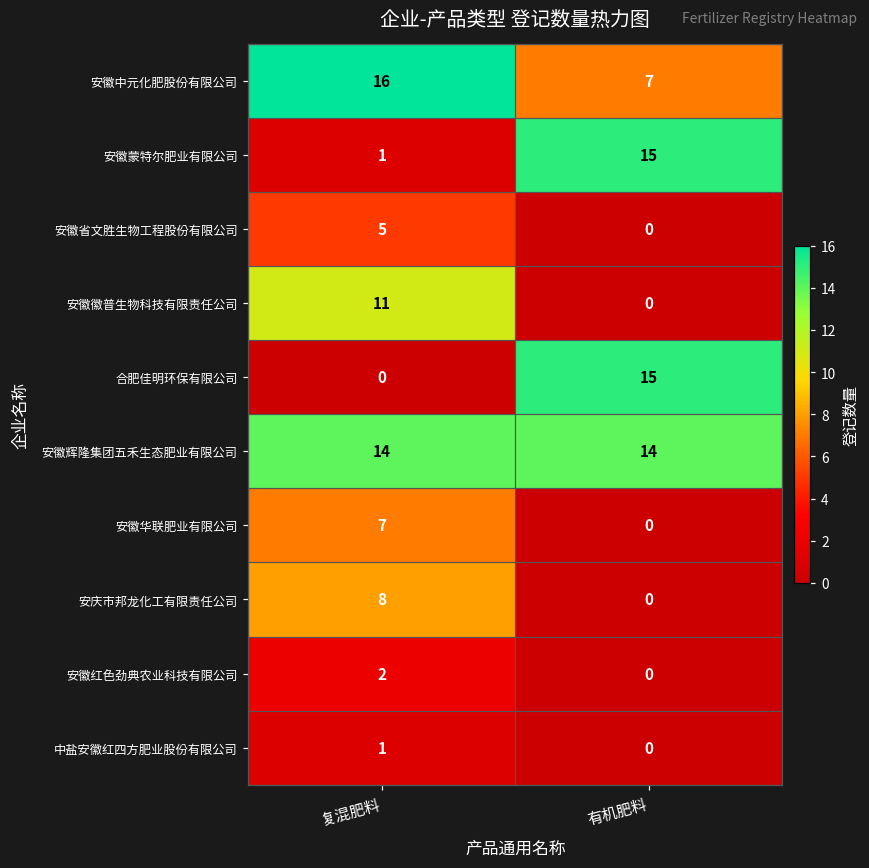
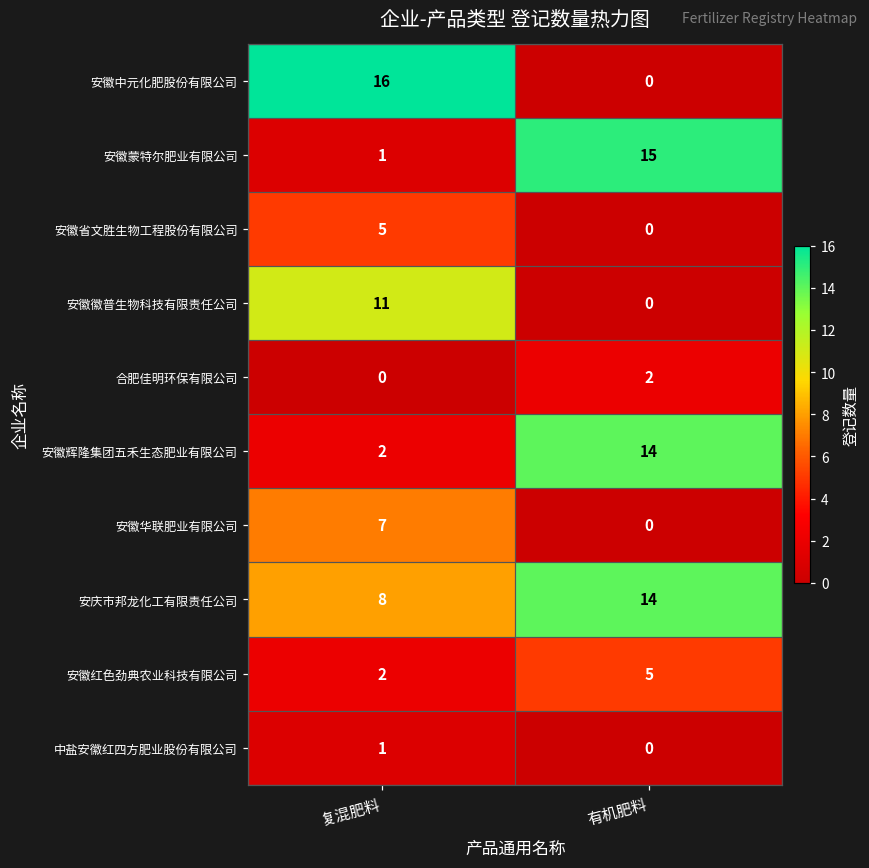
  {
    "安徽中元化肥股份有限公司": {
      "复混肥料": 16,
-     "有机肥料": 7
+     "有机肥料": 0
    },
    "安徽蒙特尔肥业有限公司": {
      "复混肥料": 1,
      "有机肥料": 15
    },
    "安徽省文胜生物工程股份有限公司": {
      "复混肥料": 5,
      "有机肥料": 0
    },
    "安徽徽普生物科技有限责任公司": {
      "复混肥料": 11,
      "有机肥料": 0
    },
    "合肥佳明环保有限公司": {
      "复混肥料": 0,
-     "有机肥料": 15
+     "有机肥料": 2
    },
    "安徽辉隆集团五禾生态肥业有限公司": {
-     "复混肥料": 14,
+     "复混肥料": 2,
      "有机肥料": 14
    },
    "安徽华联肥业有限公司": {
      "复混肥料": 7,
      "有机肥料": 0
    },
    "安庆市邦龙化工有限责任公司": {
      "复混肥料": 8,
-     "有机肥料": 0
+     "有机肥料": 14
    },
    "安徽红色劲典农业科技有限公司": {
      "复混肥料": 2,
-     "有机肥料": 0
+     "有机肥料": 5
    },
    "中盐安徽红四方肥业股份有限公司": {
      "复混肥料": 1,
      "有机肥料": 0
    }
  }
